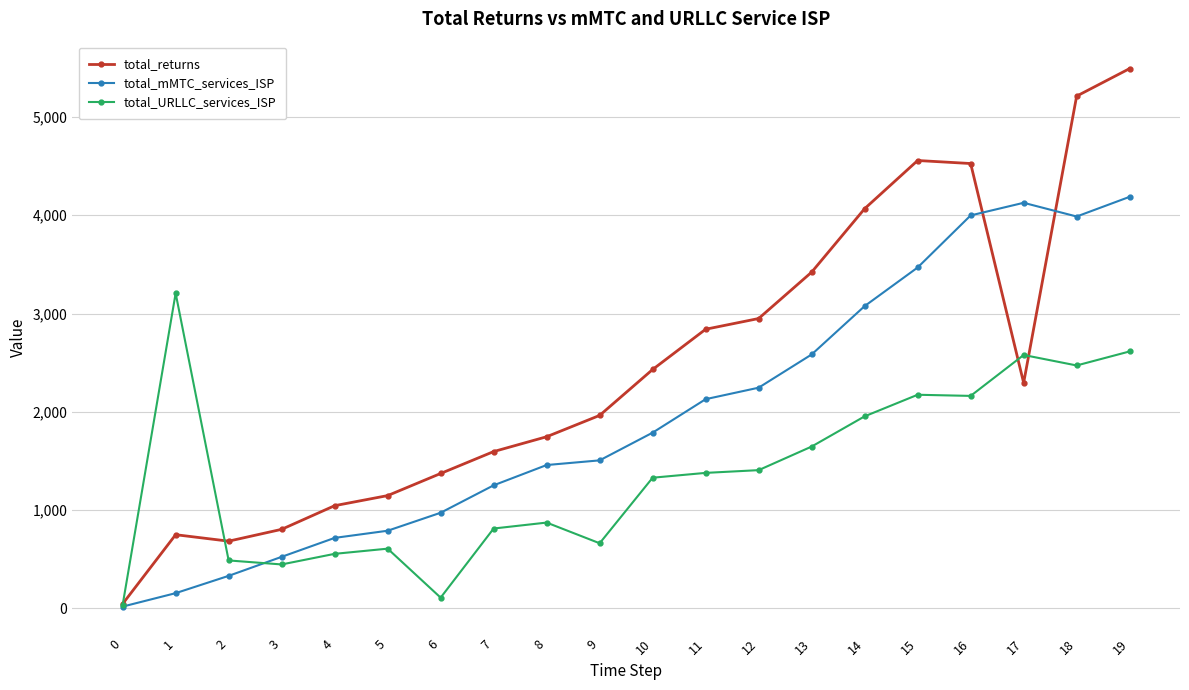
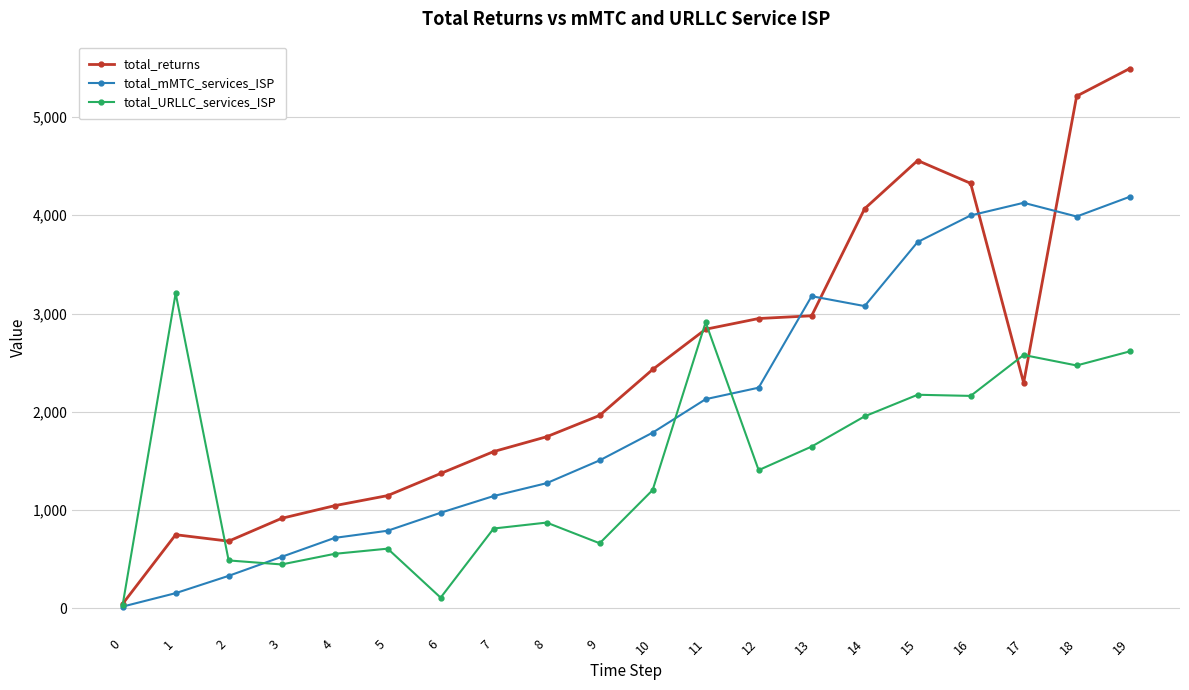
  {
    "total_returns": {
      "1": "700",
      "2": "700",
-     "3": "800",
+     "3": "900",
      "4": "1,000",
      "5": "1,100",
      "6": "1,400",
      "7": "1,600",
      "8": "1,700",
      "9": "2,000",
      "10": "2,400",
      "11": "2,800",
      "12": "2,900",
-     "13": "3,400",
+     "13": "3,000",
      "14": "4,100",
      "15": "4,600",
-     "16": "4,500",
+     "16": "4,300",
      "17": "2,300",
      "18": "5,200",
      "19": "5,500"
    },
    "total_mMTC_services_ISP": {
      "1": "200",
      "2": "300",
      "3": "500",
      "4": "700",
      "5": "800",
      "6": "1,000",
-     "7": "1,300",
-     "8": "1,500",
+     "7": "1,100",
+     "8": "1,300",
      "9": "1,500",
      "10": "1,800",
      "11": "2,100",
      "12": "2,200",
-     "13": "2,600",
+     "13": "3,200",
      "14": "3,100",
-     "15": "3,500",
+     "15": "3,700",
      "16": "4,000",
      "17": "4,100",
      "18": "4,000",
      "19": "4,200"
    },
    "total_URLLC_services_ISP": {
      "1": "3,200",
      "2": "500",
      "3": "400",
      "4": "600",
      "5": "600",
      "6": "100",
      "7": "800",
      "8": "900",
      "9": "700",
-     "10": "1,300",
-     "11": "1,400",
+     "10": "1,200",
+     "11": "2,900",
      "12": "1,400",
      "13": "1,600",
      "14": "2,000",
      "15": "2,200",
      "16": "2,200",
      "17": "2,600",
      "18": "2,500",
      "19": "2,600"
    }
  }
